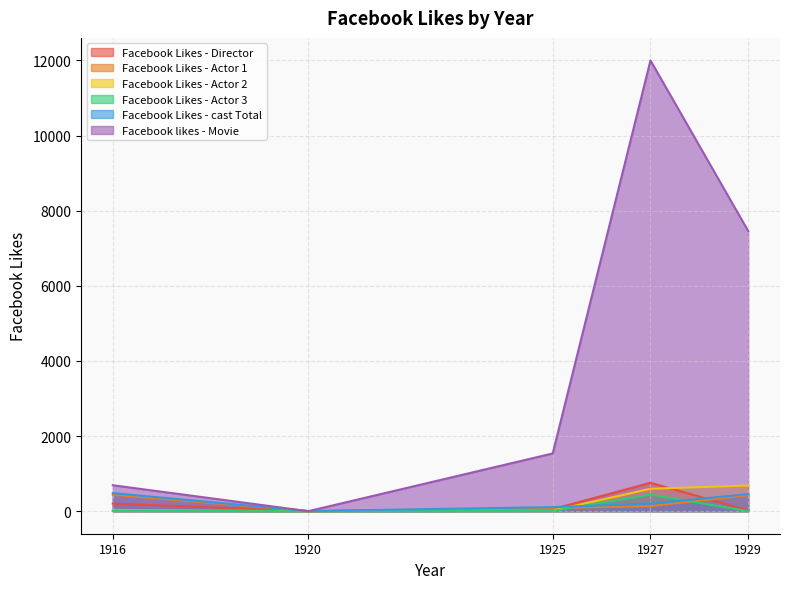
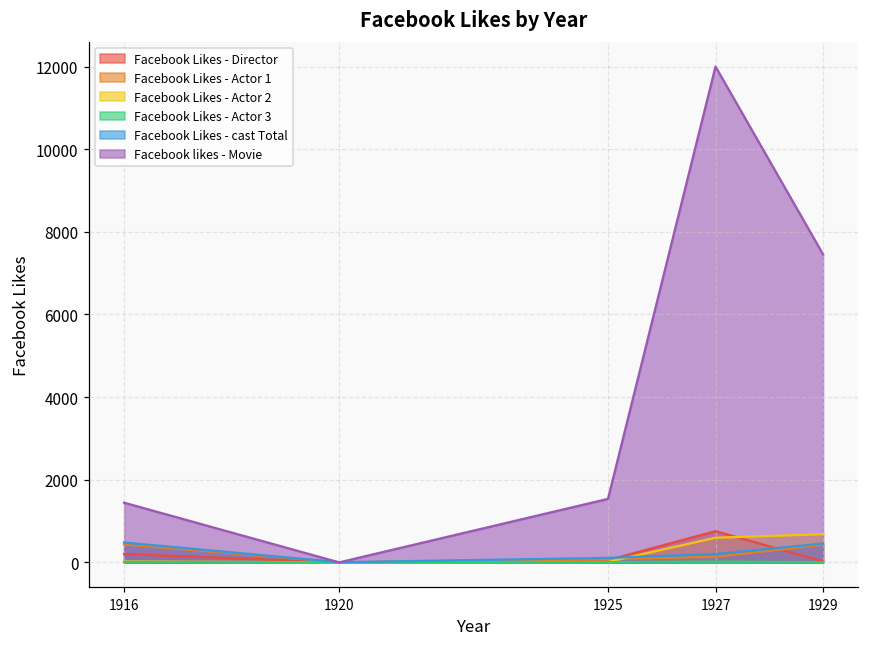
  {
    "Facebook Likes - Actor 2": {
      "1927": 600,
      "1929": 700
    },
    "Facebook Likes - Actor 3": {
-     "1927": 400
+     "1927": 0
    },
    "Facebook likes - Movie": {
-     "1916": 700,
+     "1916": 1400,
      "1925": 1500,
      "1927": 12000,
      "1929": 7500
    }
  }
